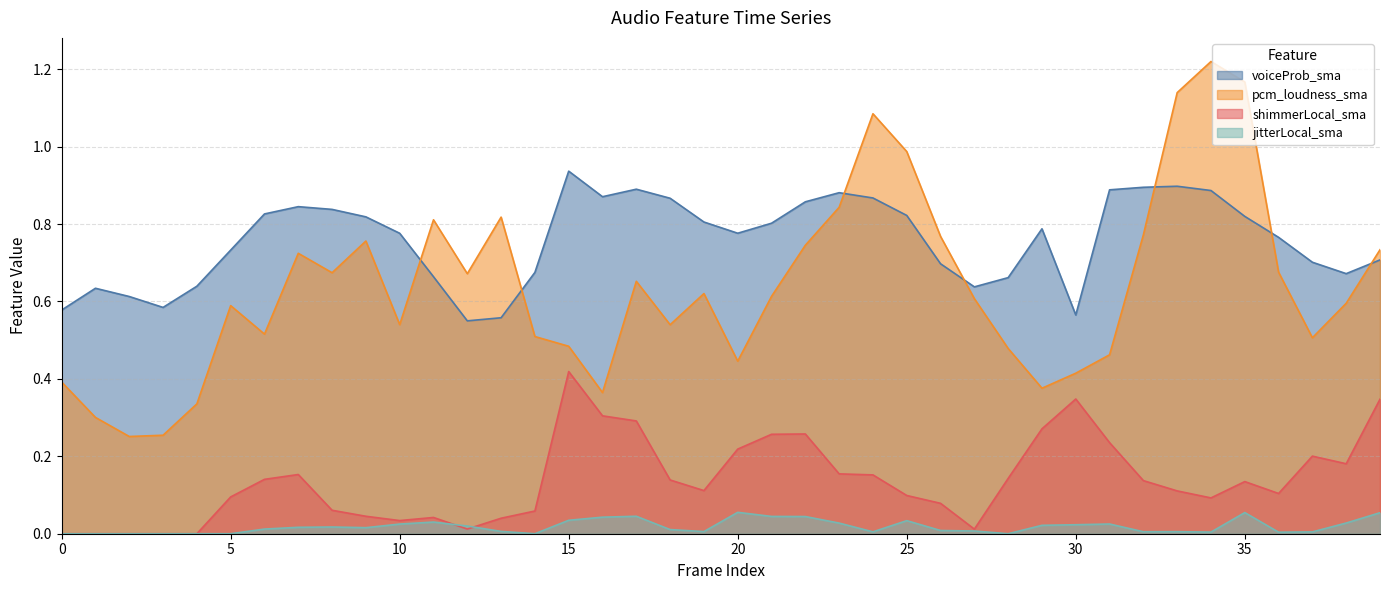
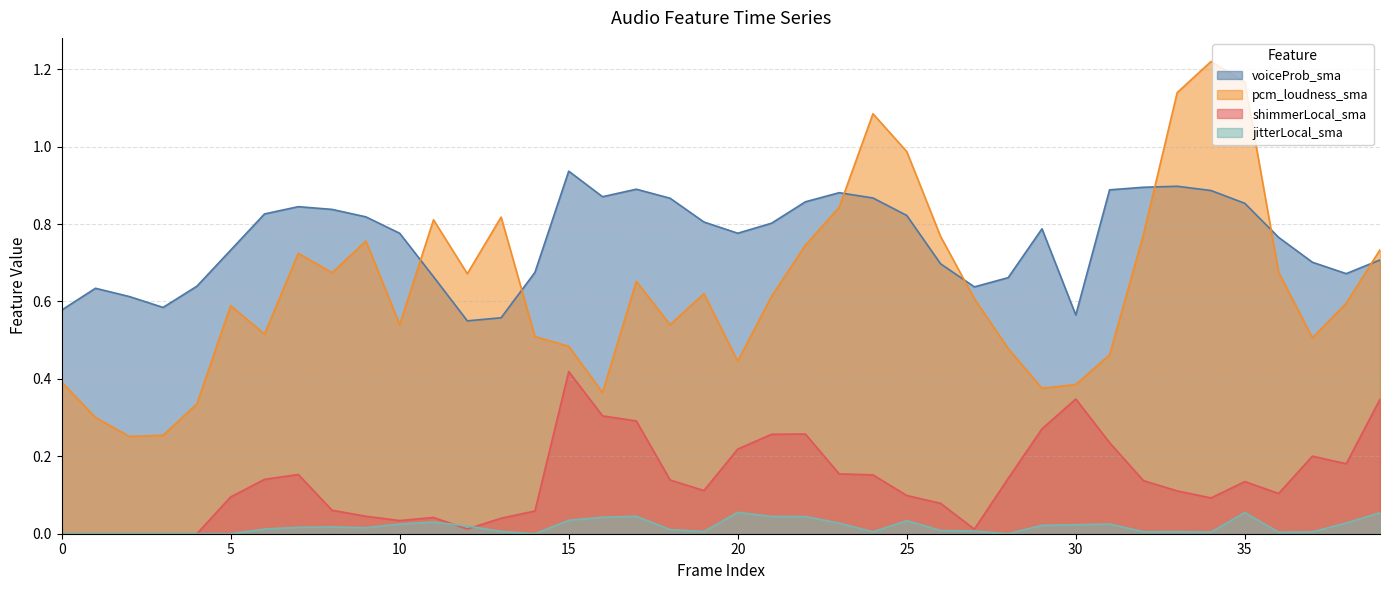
  {
    "voiceProb_sma": {
      "0": 0.58,
      "5": 0.73,
      "10": 0.78,
      "15": 0.94,
      "20": 0.78,
      "25": 0.82,
      "30": 0.57,
-     "35": 0.82
+     "35": 0.85
    },
    "pcm_loudness_sma": {
      "0": 0.39,
      "5": 0.59,
      "10": 0.54,
      "15": 0.48,
      "20": 0.45,
      "25": 0.99,
-     "30": 0.41
+     "30": 0.39
    },
    "shimmerLocal_sma": {
      "5": 0.10,
      "10": 0.03,
      "15": 0.42,
      "20": 0.22,
      "25": 0.10,
      "30": 0.35,
      "35": 0.13
    },
    "jitterLocal_sma": {
      "5": 0.00,
      "10": 0.02,
      "15": 0.03,
      "20": 0.06,
      "25": 0.03,
      "30": 0.02,
      "35": 0.05
    }
  }
